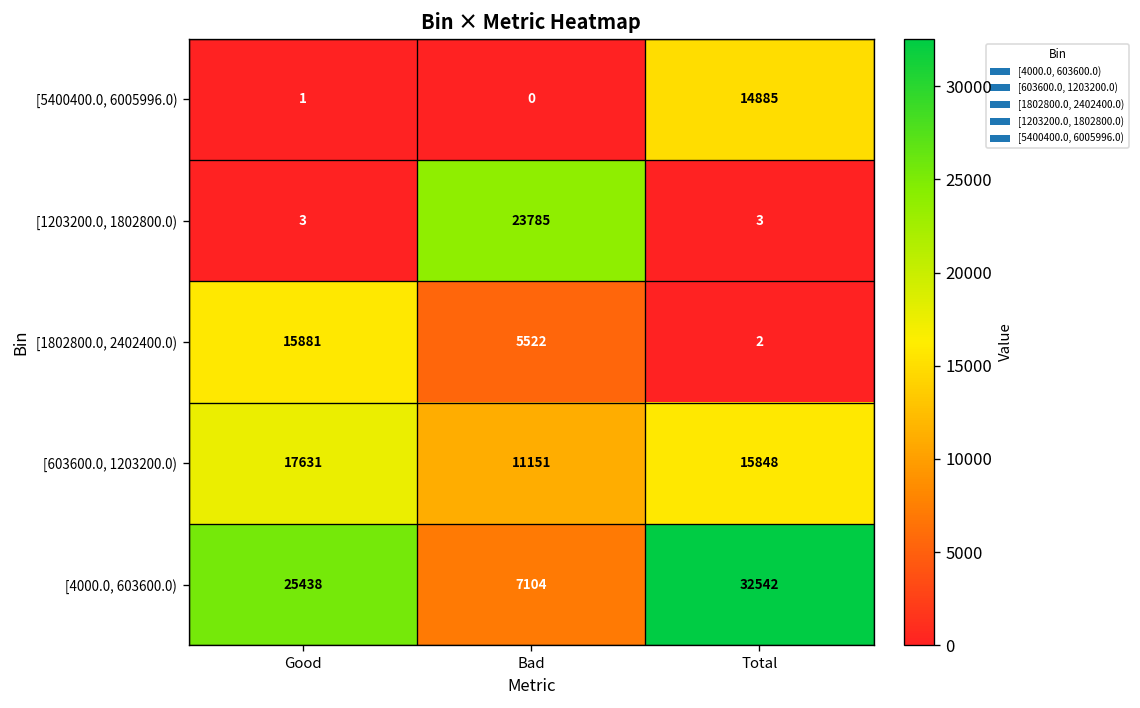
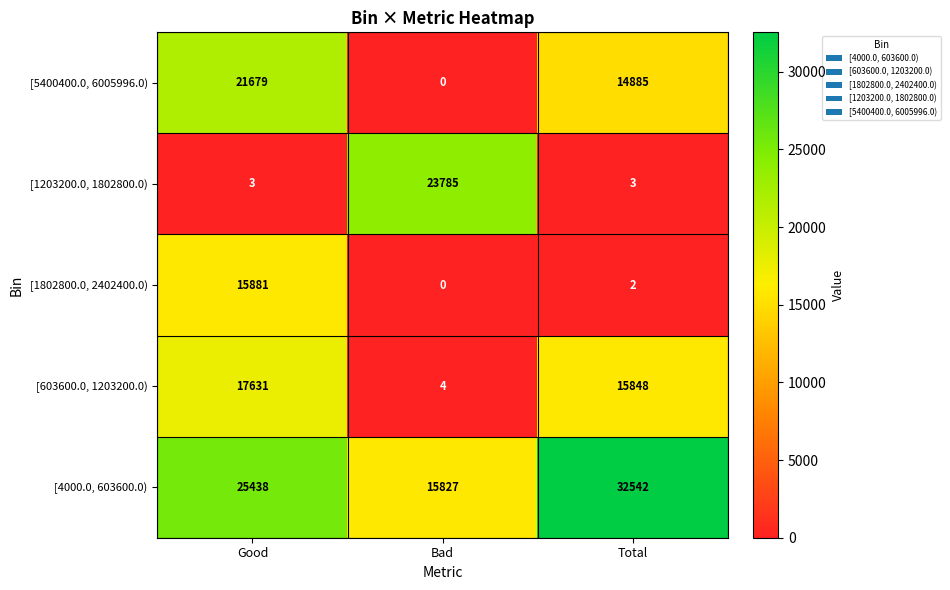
  {
    "[5400400.0, 6005996.0)": {
-     "Good": 1,
+     "Good": 21679,
      "Bad": 0,
      "Total": 14885
    },
    "[1203200.0, 1802800.0)": {
      "Good": 3,
      "Bad": 23785,
      "Total": 3
    },
    "[1802800.0, 2402400.0)": {
      "Good": 15881,
-     "Bad": 5522,
+     "Bad": 0,
      "Total": 2
    },
    "[603600.0, 1203200.0)": {
      "Good": 17631,
-     "Bad": 11151,
+     "Bad": 4,
      "Total": 15848
    },
    "[4000.0, 603600.0)": {
      "Good": 25438,
-     "Bad": 7104,
+     "Bad": 15827,
      "Total": 32542
    }
  }
